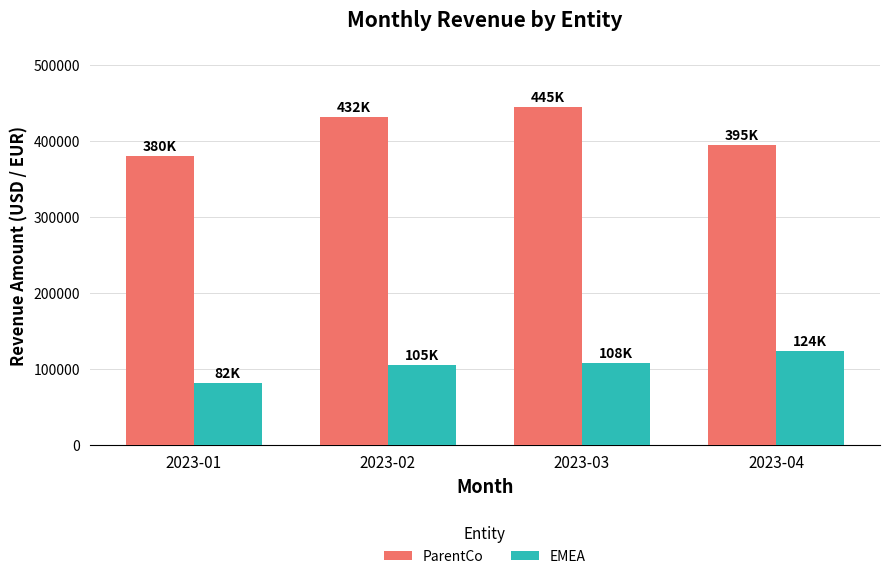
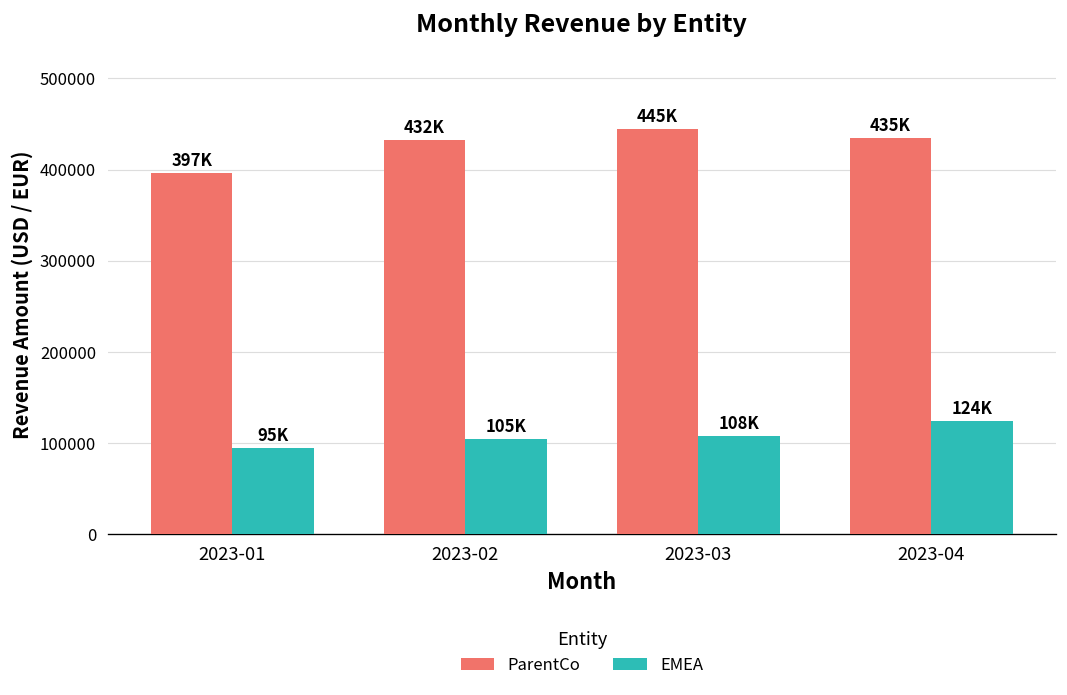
  {
    "ParentCo": {
-     "2023-01": "380K",
+     "2023-01": "397K",
      "2023-02": "432K",
      "2023-03": "445K",
-     "2023-04": "395K"
+     "2023-04": "435K"
    },
    "EMEA": {
-     "2023-01": "82K",
+     "2023-01": "95K",
      "2023-02": "105K",
      "2023-03": "108K",
      "2023-04": "124K"
    }
  }
